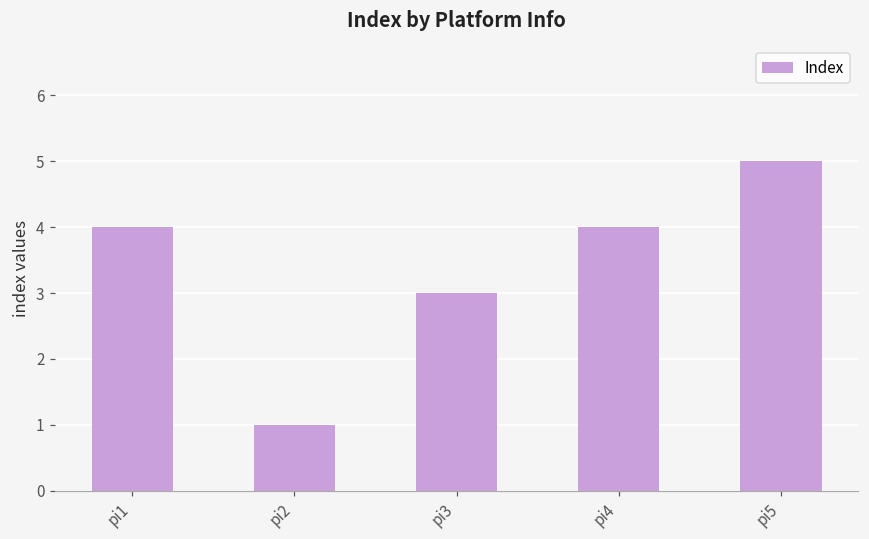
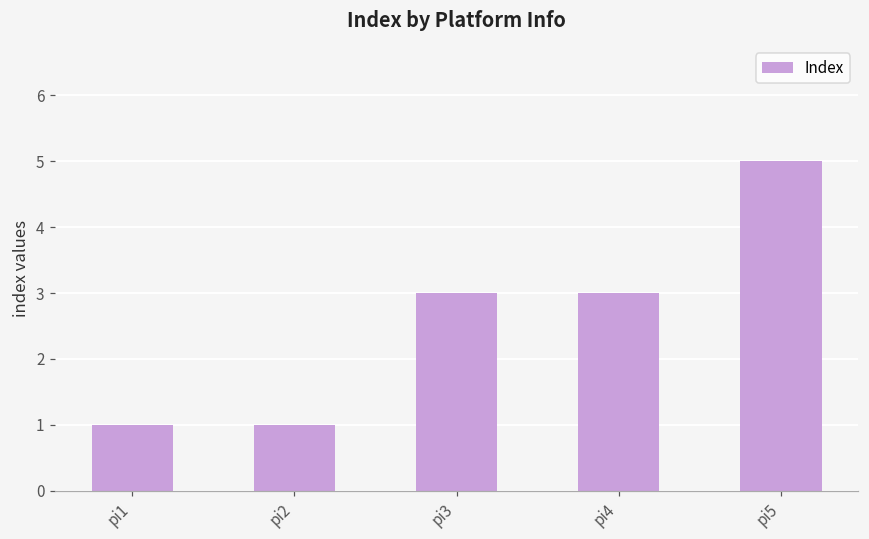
  {
-   "pi1": 4,
+   "pi1": 1,
    "pi2": 1,
    "pi3": 3,
-   "pi4": 4,
+   "pi4": 3,
    "pi5": 5
  }
